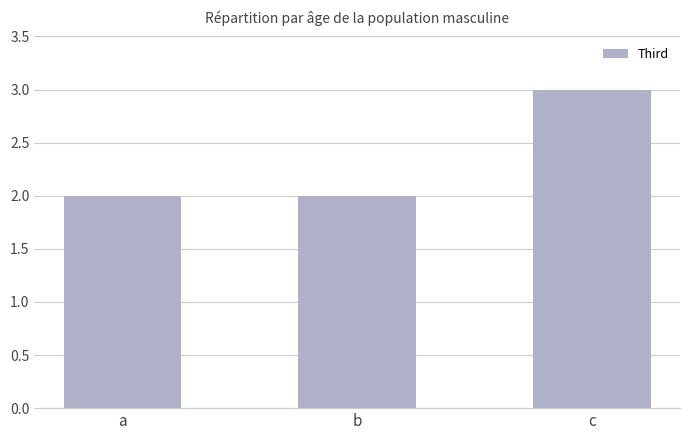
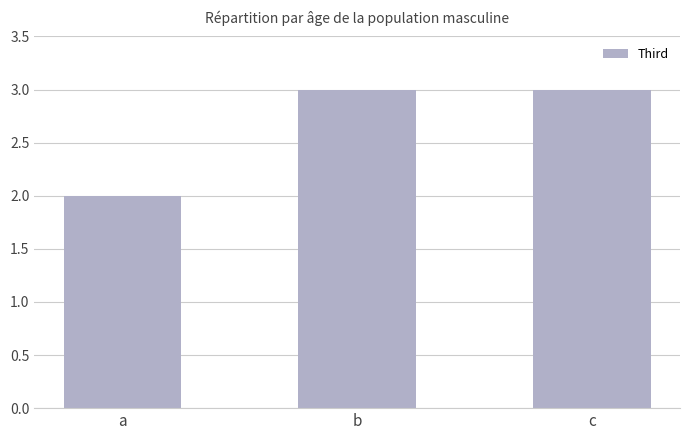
  {
    "a": 2,
-   "b": 2,
+   "b": 3,
    "c": 3
  }
